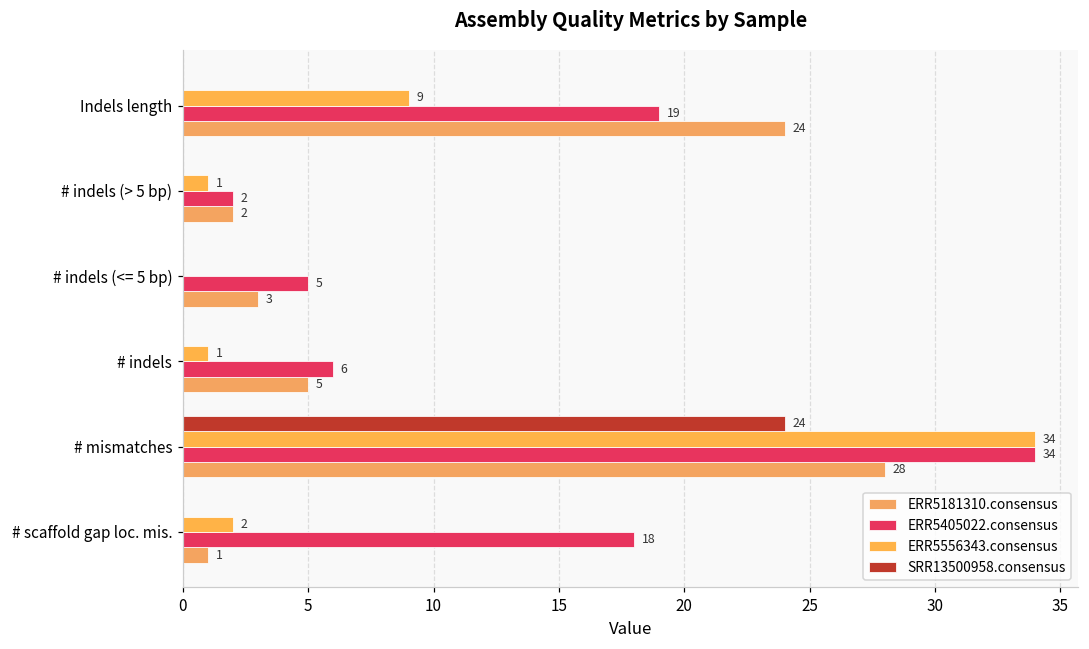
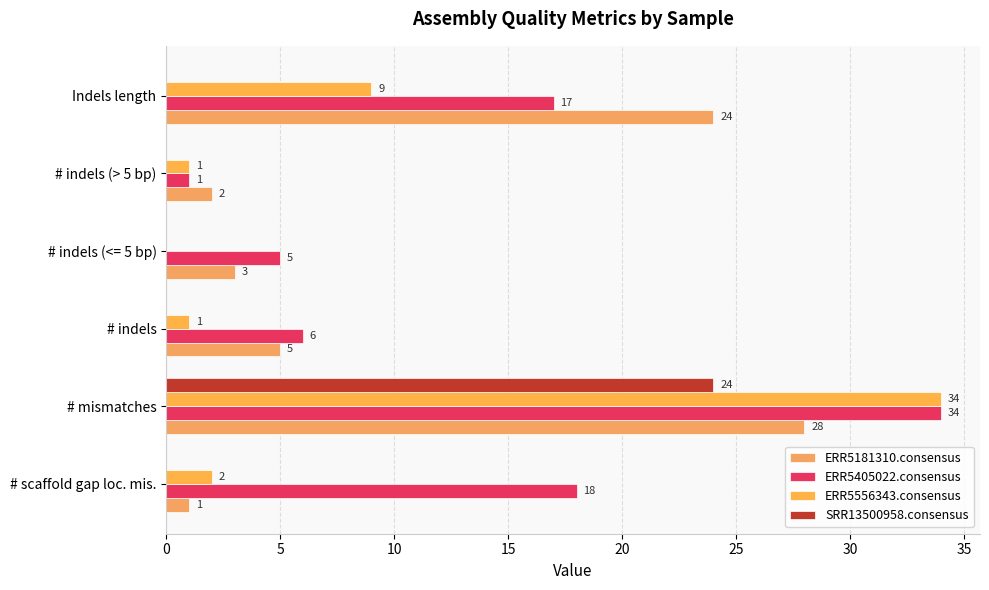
  {
    "ERR5405022.consensus": {
-     "Indels length": 19,
-     "# indels (> 5 bp)": 2,
+     "Indels length": 17,
+     "# indels (> 5 bp)": 1,
      "# indels (<= 5 bp)": 5,
      "# indels": 6,
      "# mismatches": 34,
      "# scaffold gap loc. mis.": 18
    },
    "SRR13500958.consensus": {
      "# mismatches": 24
    }
  }
